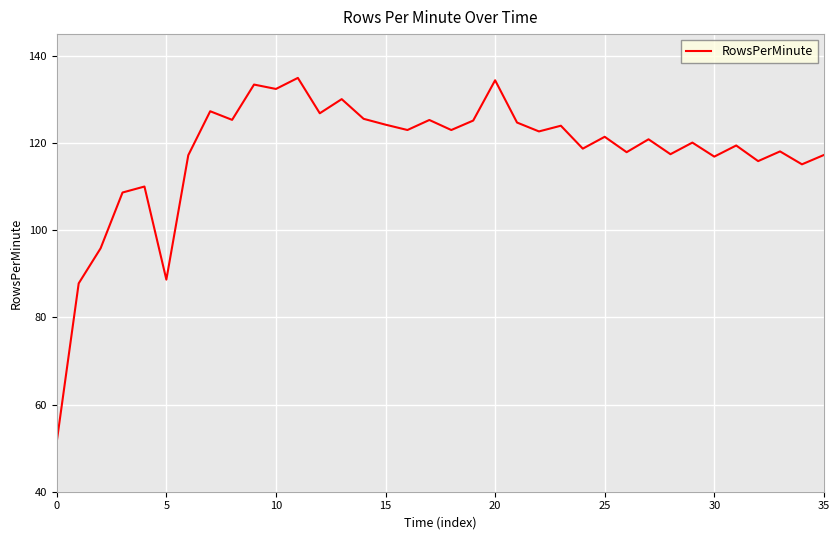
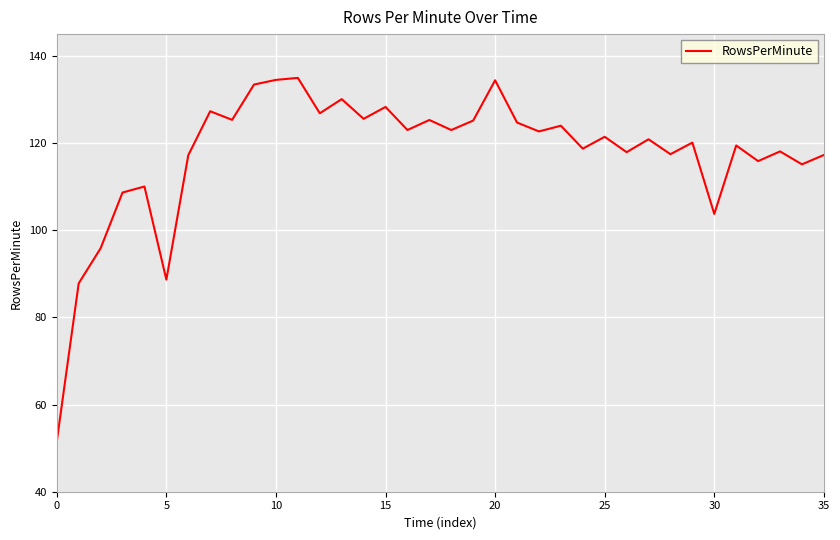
  {
    "0": 52,
    "5": 89,
-   "10": 132,
-   "15": 124,
+   "10": 134,
+   "15": 128,
    "20": 134,
    "25": 121,
-   "30": 117,
+   "30": 104,
    "35": 117
  }
